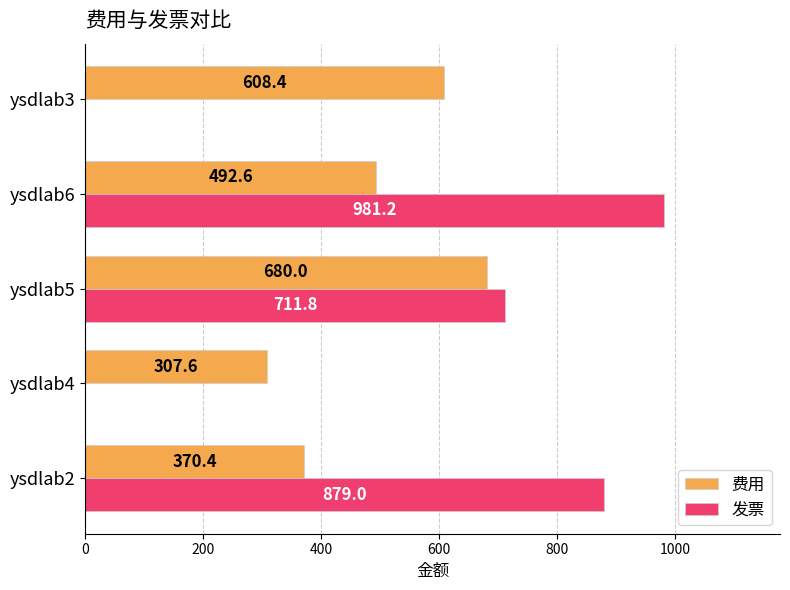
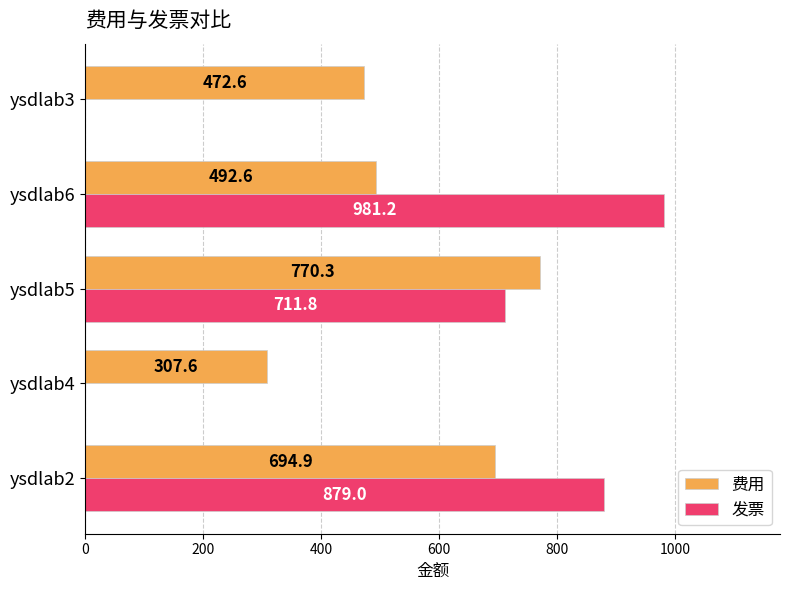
  {
    "费用": {
-     "ysdlab3": 608.4,
+     "ysdlab3": 472.6,
      "ysdlab6": 492.6,
-     "ysdlab5": 680.0,
+     "ysdlab5": 770.3,
      "ysdlab4": 307.6,
-     "ysdlab2": 370.4
+     "ysdlab2": 694.9
    },
    "发票": {
      "ysdlab6": 981.2,
      "ysdlab5": 711.8,
      "ysdlab2": 879.0
    }
  }
